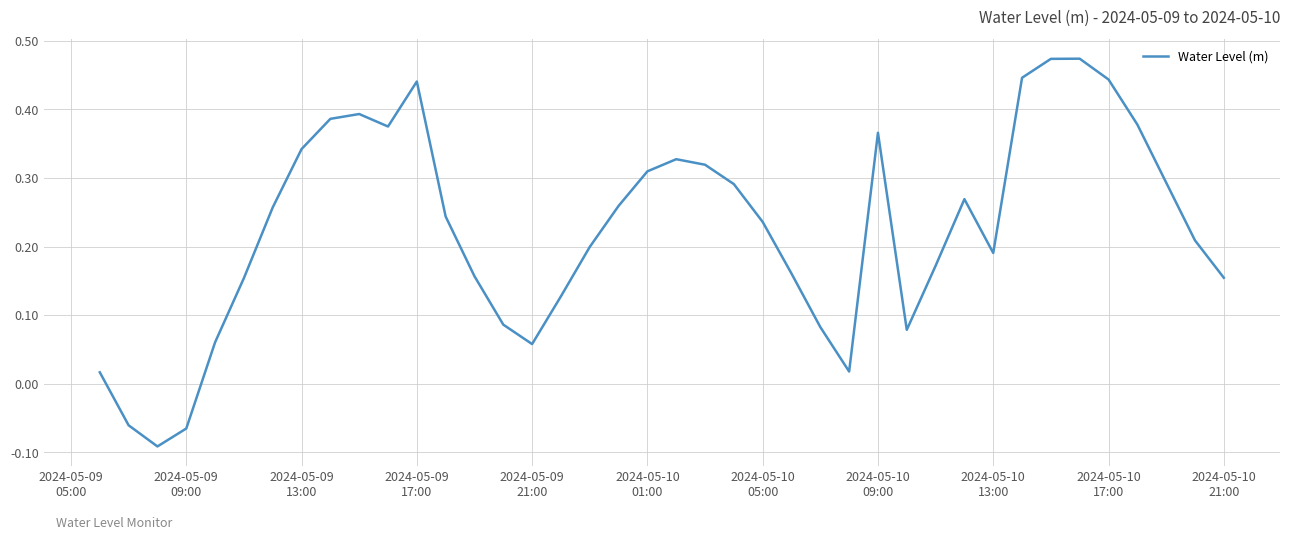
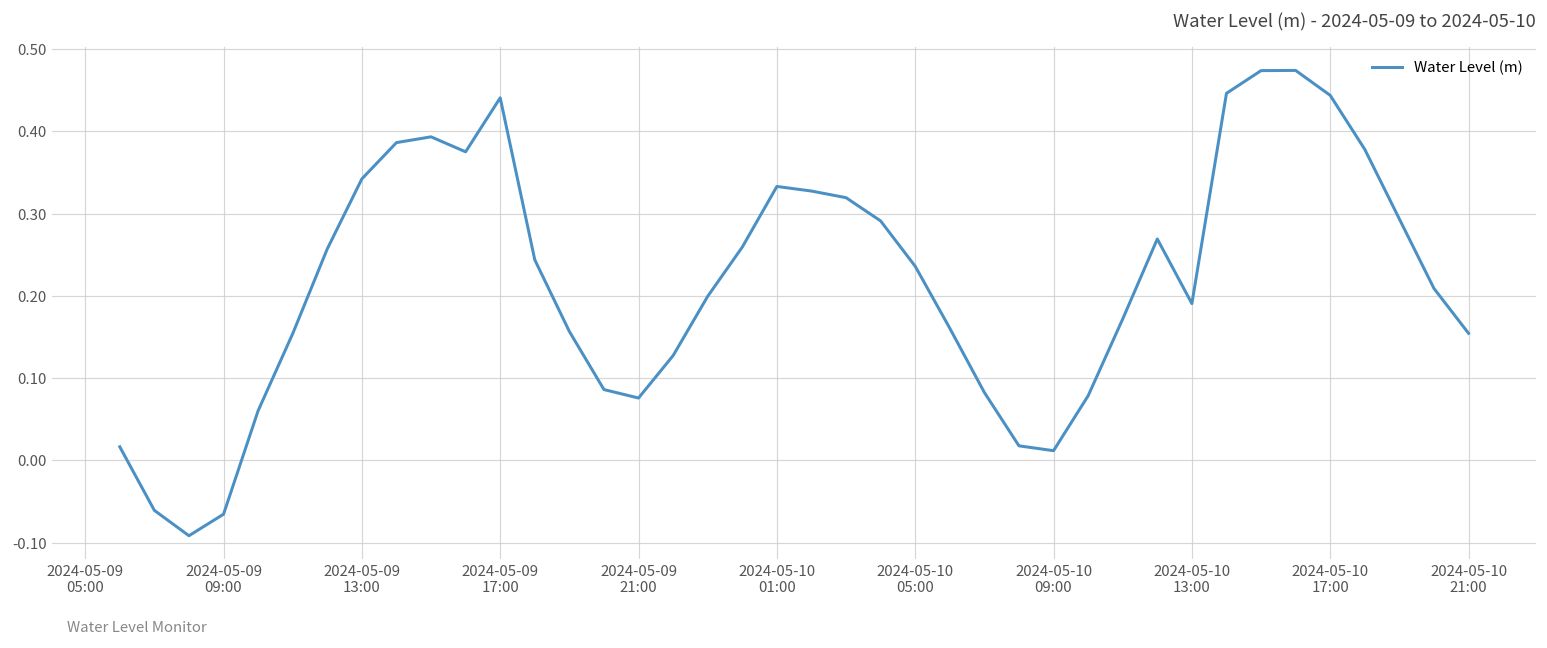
  {
    "2024-05-09 09:00": -0.07,
    "2024-05-09 13:00": 0.34,
    "2024-05-09 17:00": 0.44,
-   "2024-05-09 21:00": 0.06,
-   "2024-05-10 01:00": 0.31,
+   "2024-05-09 21:00": 0.08,
+   "2024-05-10 01:00": 0.33,
    "2024-05-10 05:00": 0.24,
-   "2024-05-10 09:00": 0.37,
+   "2024-05-10 09:00": 0.01,
    "2024-05-10 13:00": 0.19,
    "2024-05-10 17:00": 0.44,
    "2024-05-10 21:00": 0.15
  }
